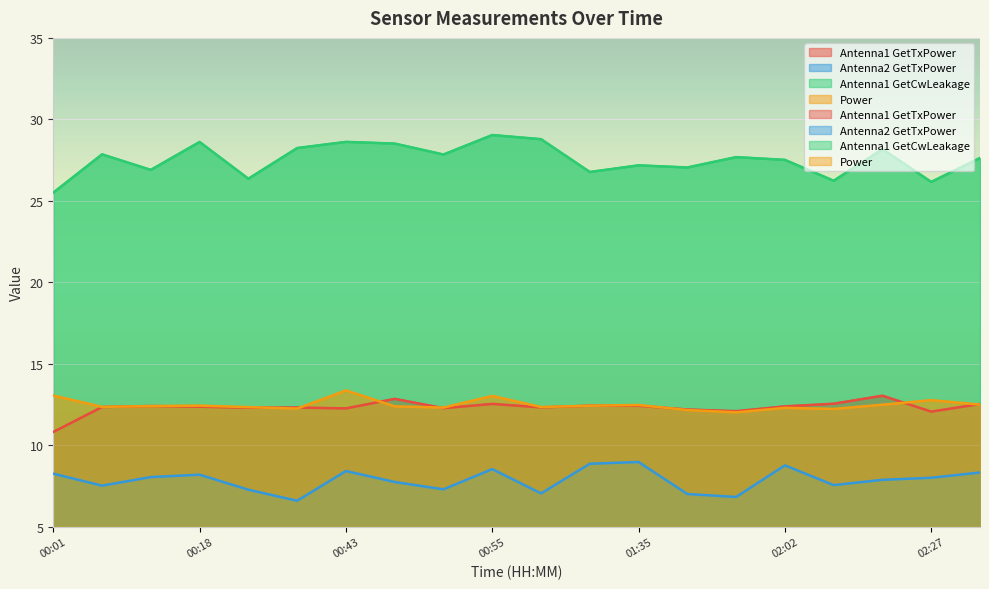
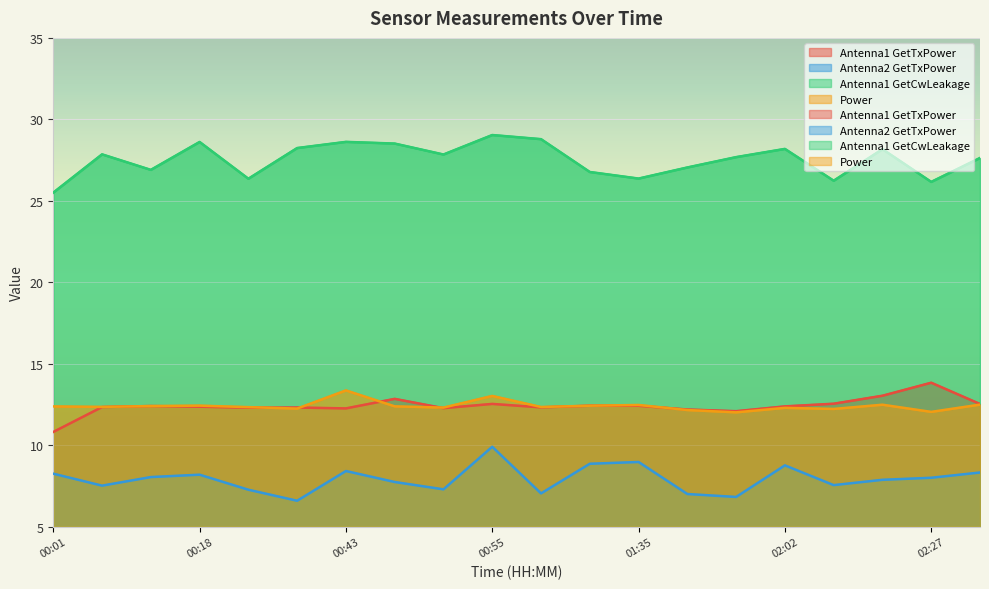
  {
    "Antenna1 GetTxPower": {
      "00:01": 10.8,
      "00:43": 12.3,
      "00:55": 12.5,
-     "02:27": 12.1
+     "02:27": 13.8
    },
    "Antenna2 GetTxPower": {
      "00:01": 8.2,
      "00:18": 8.2,
      "00:43": 8.4,
-     "00:55": 8.5,
+     "00:55": 9.9,
      "01:35": 9.0,
      "02:02": 8.8,
      "02:27": 8.0
    },
    "Antenna1 GetCwLeakage": {
      "00:01": 25.5,
      "00:18": 28.6,
      "00:43": 28.6,
      "00:55": 29.0,
-     "01:35": 27.2,
-     "02:02": 27.5,
+     "01:35": 26.4,
+     "02:02": 28.2,
      "02:27": 26.2
    },
    "Power": {
-     "00:01": 13.0,
+     "00:01": 12.4,
      "00:43": 13.4,
      "00:55": 13.0,
-     "02:27": 12.8
+     "02:27": 12.0
    }
  }
